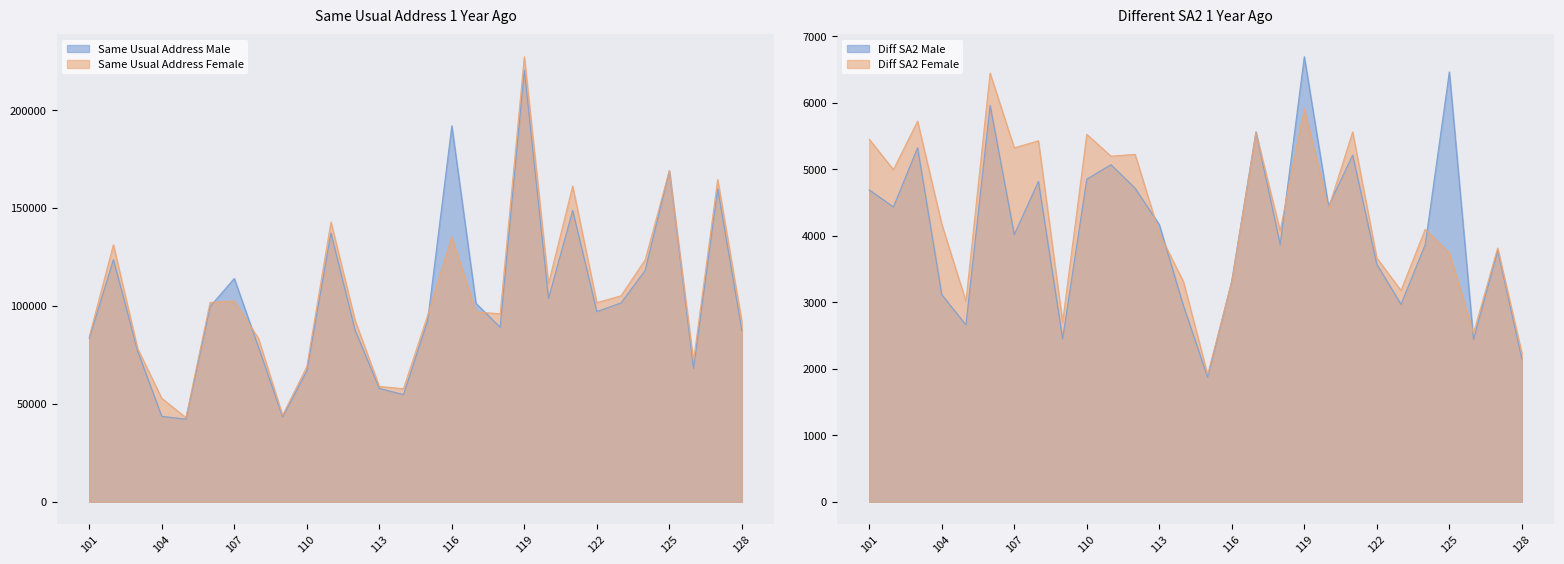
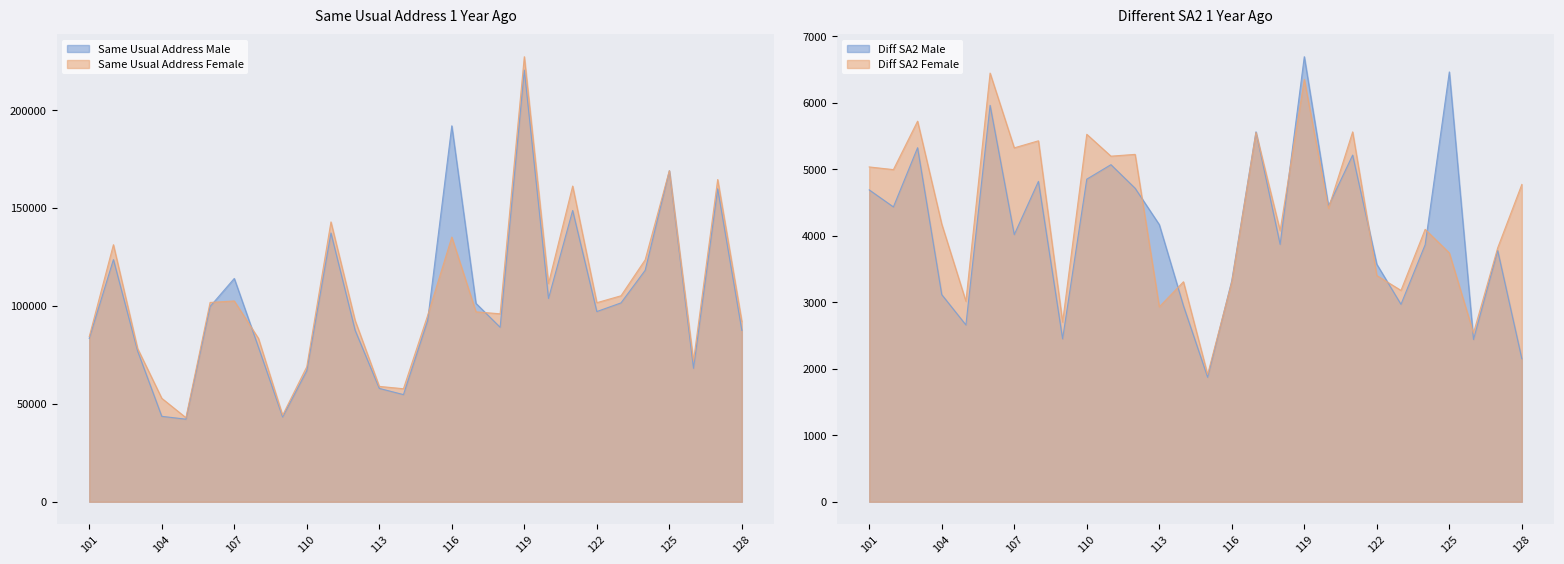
  {
    "Same Usual Address 1 Year Ago": {
      "Same Usual Address Male": {
        "104": 44000,
        "107": 114000,
        "110": 67000,
        "116": 192000,
        "119": 220000,
        "122": 97000,
        "128": 88000
      },
      "Same Usual Address Female": {
        "104": 53000,
        "107": 103000,
        "110": 69000,
        "116": 135000,
        "119": 227000,
        "122": 102000,
        "128": 92000
      }
    },
    "Different SA2 1 Year Ago": {
      "Diff SA2 Male": {
        "101": 4700,
        "104": 3100,
        "107": 4000,
        "110": 4800,
        "113": 4200,
        "119": 6700,
        "122": 3600,
        "125": 6500,
        "128": 2200
      },
      "Diff SA2 Female": {
-       "101": 5400,
+       "101": 5000,
        "104": 4200,
        "107": 5300,
        "110": 5500,
-       "113": 4000,
-       "119": 5900,
-       "122": 3700,
+       "113": 2900,
+       "119": 6300,
+       "122": 3400,
        "125": 3700,
-       "128": 2200
+       "128": 4800
      }
    }
  }
